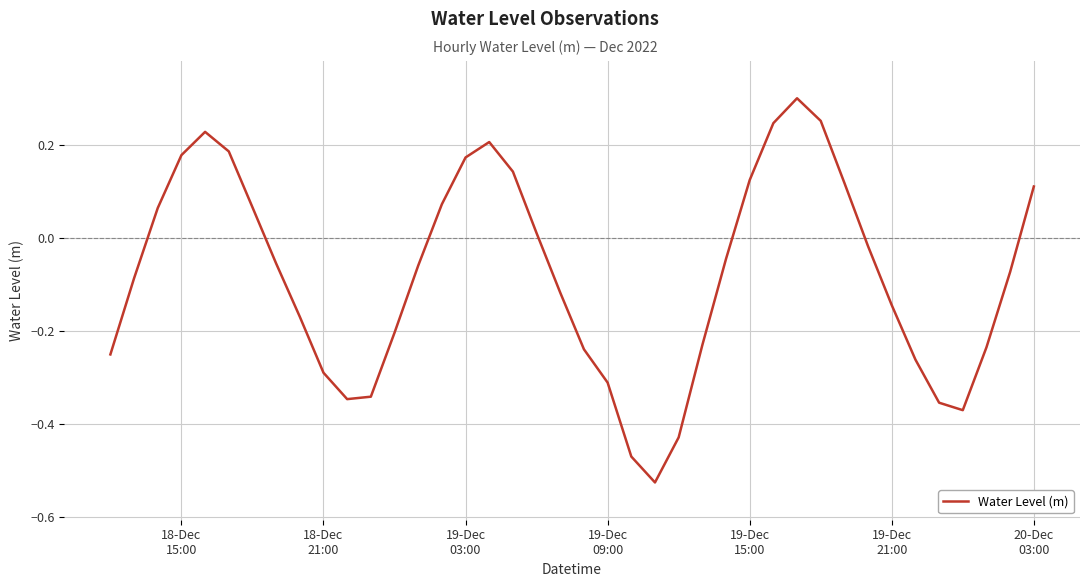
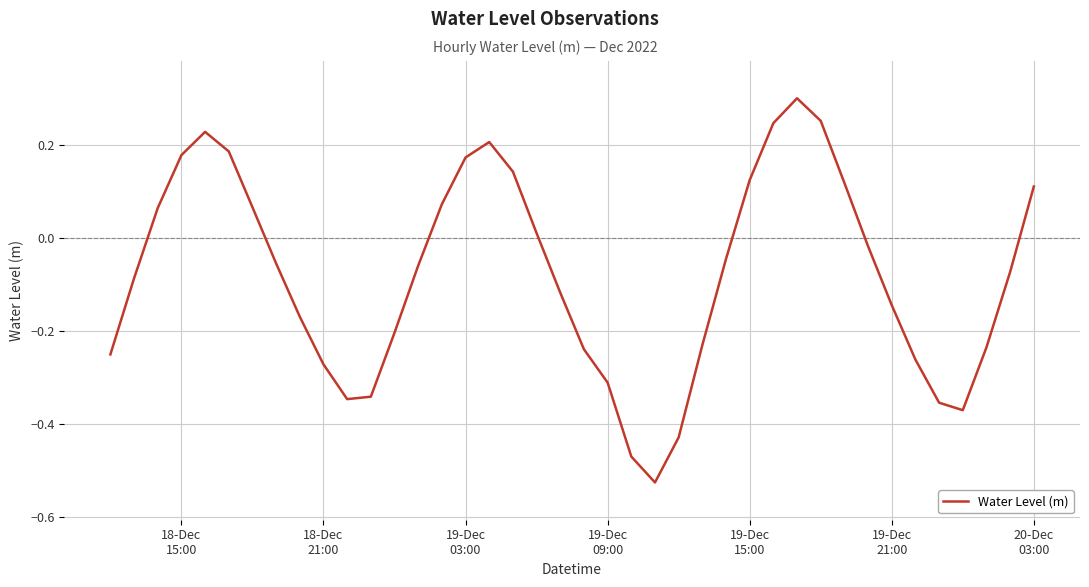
  {
    "18-Dec 15:00": 0.18,
-   "18-Dec 21:00": -0.29,
+   "18-Dec 21:00": -0.27,
    "19-Dec 03:00": 0.17,
    "19-Dec 09:00": -0.31,
    "19-Dec 15:00": 0.12,
    "19-Dec 21:00": -0.14,
    "20-Dec 03:00": 0.11
  }
